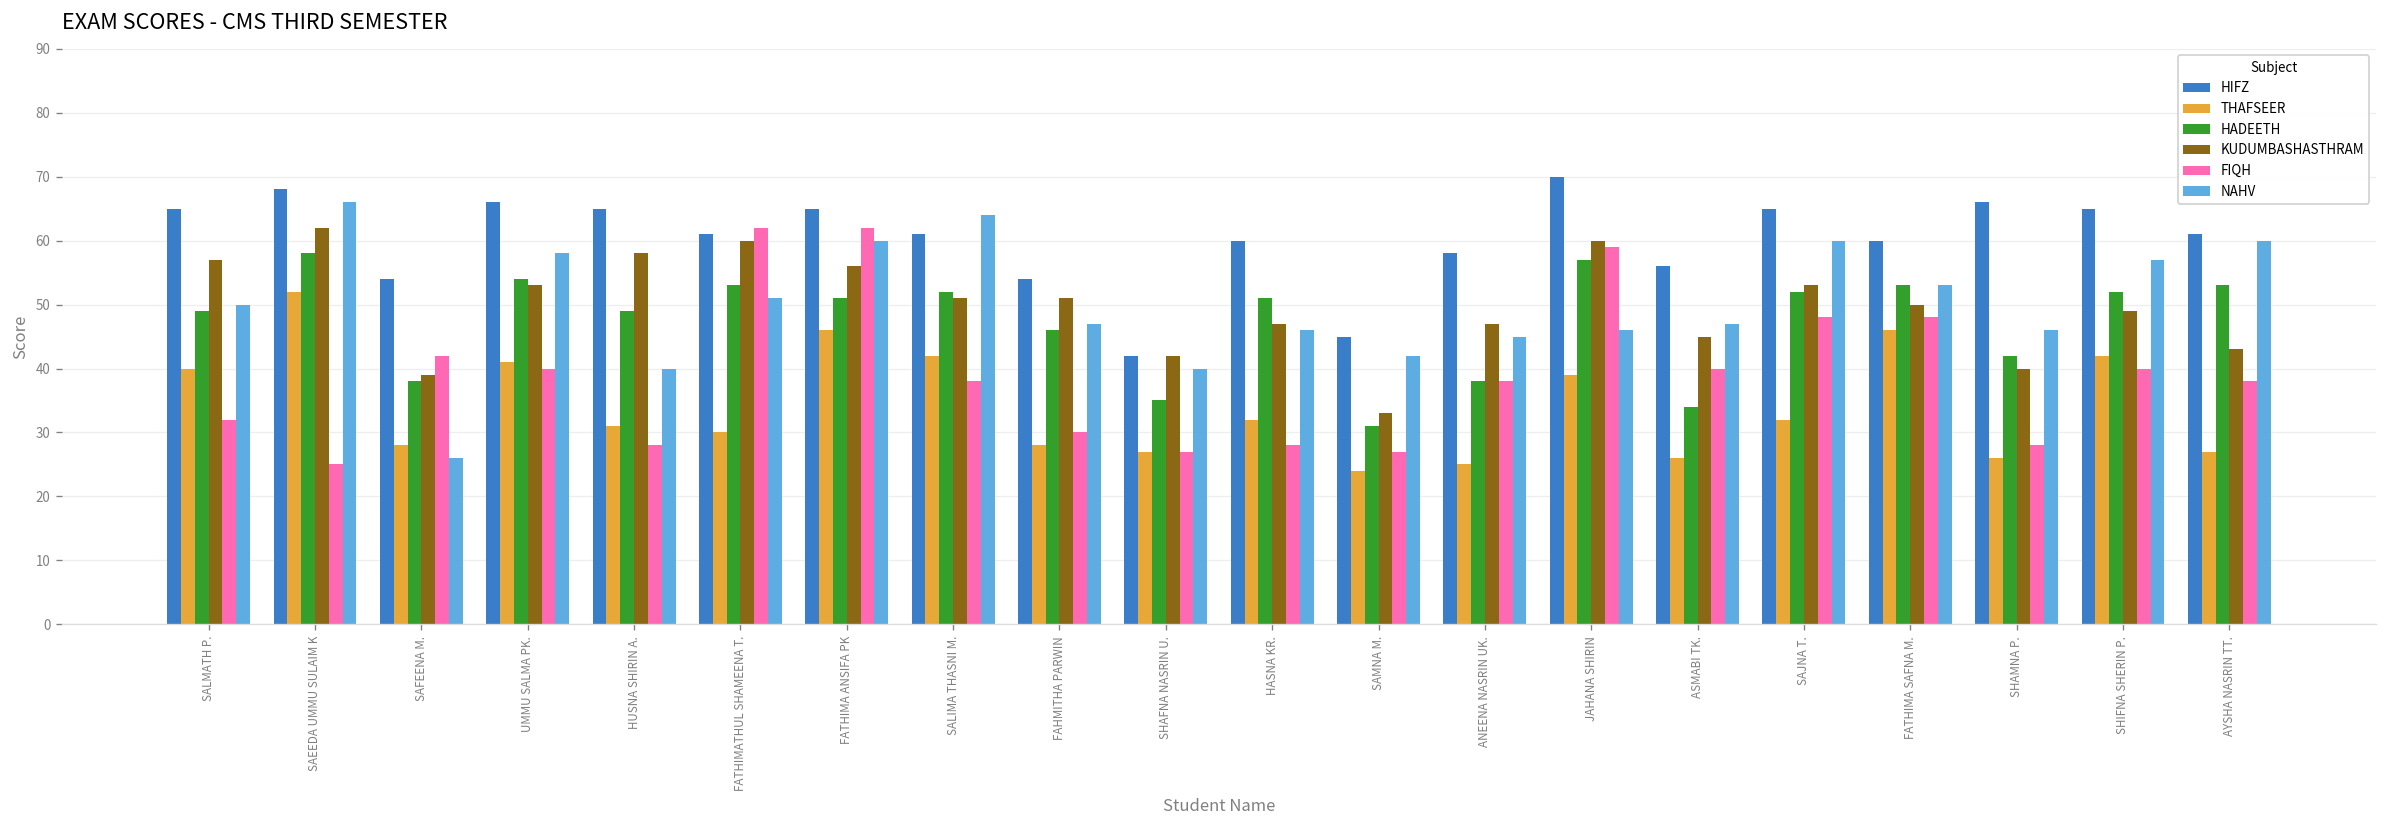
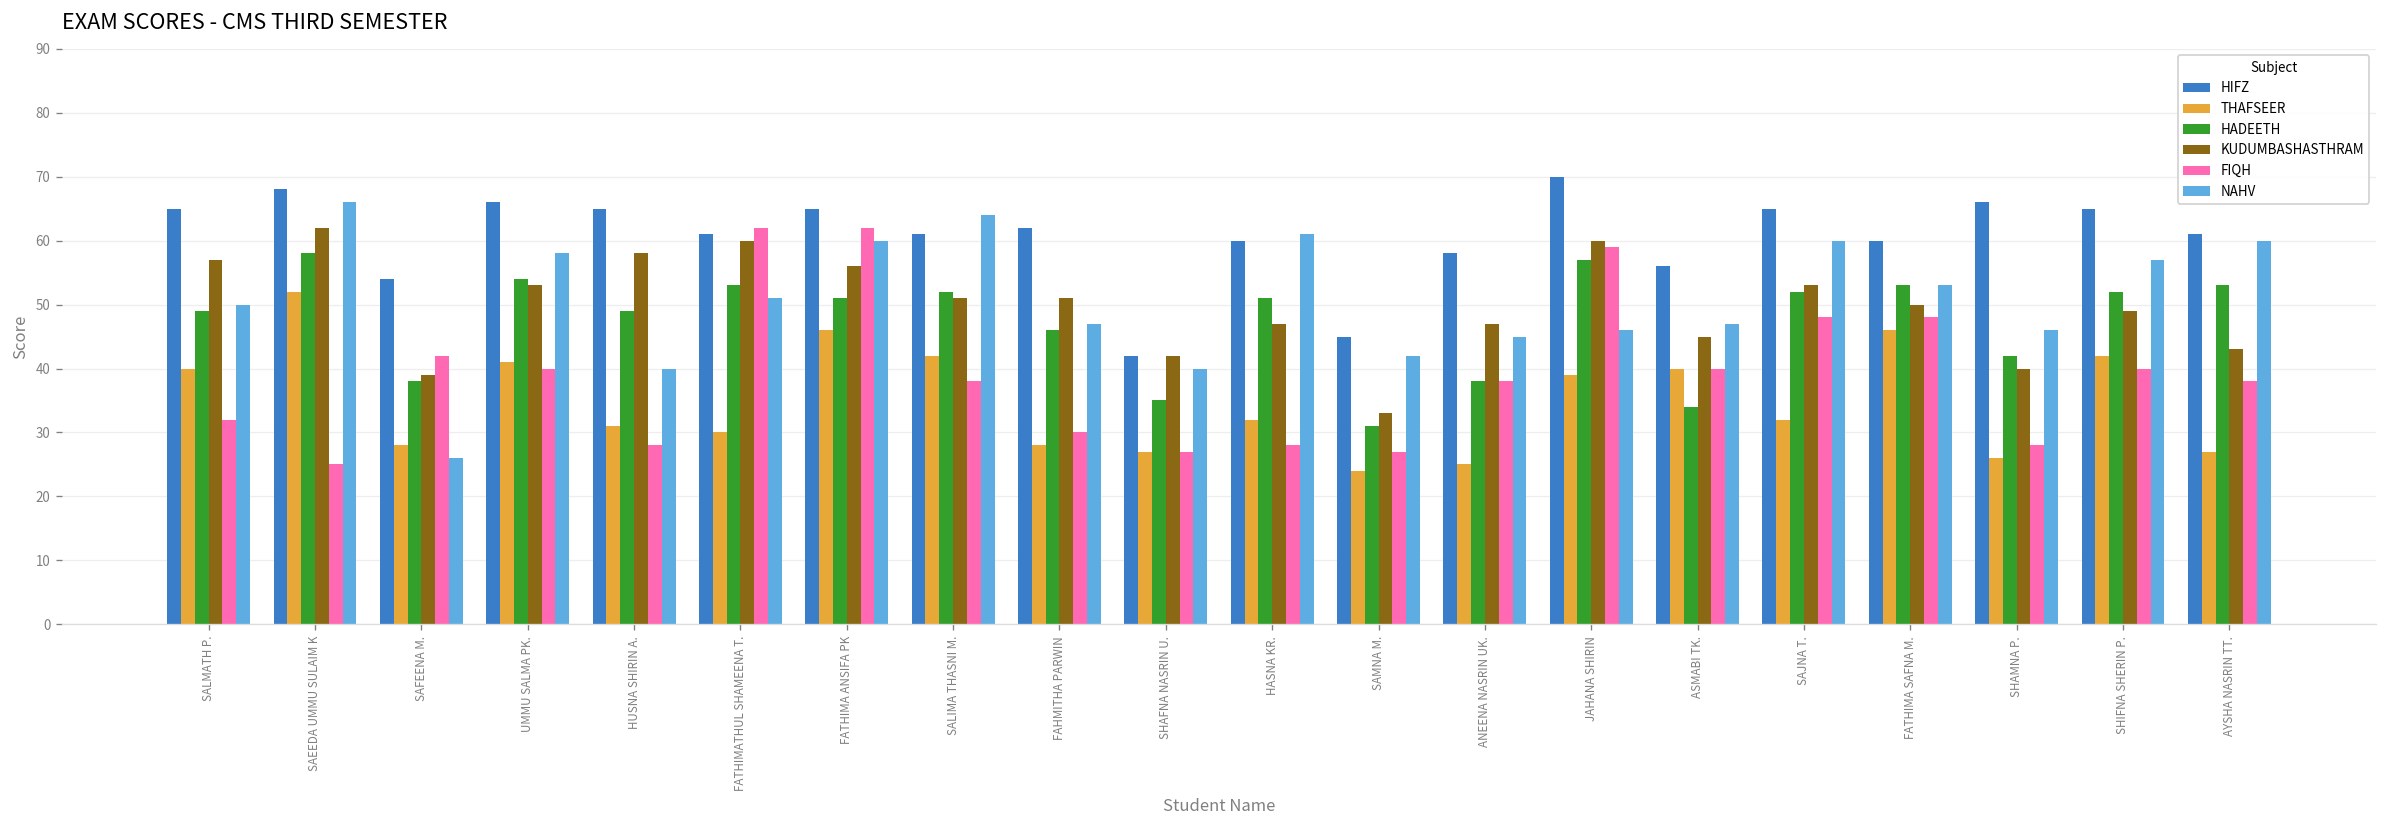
  {
    "HIFZ": {
      "SALMATH P.": 65,
      "SAEEDA UMMU SULAIM K": 68,
      "SAFEENA M.": 54,
      "UMMU SALMA PK.": 66,
      "HUSNA SHIRIN A.": 65,
      "FATHIMATHUL SHAMEENA T.": 61,
      "FATHIMA ANSIFA PK": 65,
      "SALIMA THASNI M.": 61,
-     "FAHMITHA PARWIN": 54,
+     "FAHMITHA PARWIN": 62,
      "SHAFNA NASRIN U.": 42,
      "HASNA KR.": 60,
      "SAMNA M.": 45,
      "ANEENA NASRIN UK.": 58,
      "JAHANA SHIRIN": 70,
      "ASMABI TK.": 56,
      "SAJNA T.": 65,
      "FATHIMA SAFNA M.": 60,
      "SHAMNA P.": 66,
      "SHIFNA SHERIN P.": 65,
      "AYSHA NASRIN TT.": 61
    },
    "THAFSEER": {
      "SALMATH P.": 40,
      "SAEEDA UMMU SULAIM K": 52,
      "SAFEENA M.": 28,
      "UMMU SALMA PK.": 41,
      "HUSNA SHIRIN A.": 31,
      "FATHIMATHUL SHAMEENA T.": 30,
      "FATHIMA ANSIFA PK": 46,
      "SALIMA THASNI M.": 42,
      "FAHMITHA PARWIN": 28,
      "SHAFNA NASRIN U.": 27,
      "HASNA KR.": 32,
      "SAMNA M.": 24,
      "ANEENA NASRIN UK.": 25,
      "JAHANA SHIRIN": 39,
-     "ASMABI TK.": 26,
+     "ASMABI TK.": 40,
      "SAJNA T.": 32,
      "FATHIMA SAFNA M.": 46,
      "SHAMNA P.": 26,
      "SHIFNA SHERIN P.": 42,
      "AYSHA NASRIN TT.": 27
    },
    "HADEETH": {
      "SALMATH P.": 49,
      "SAEEDA UMMU SULAIM K": 58,
      "SAFEENA M.": 38,
      "UMMU SALMA PK.": 54,
      "HUSNA SHIRIN A.": 49,
      "FATHIMATHUL SHAMEENA T.": 53,
      "FATHIMA ANSIFA PK": 51,
      "SALIMA THASNI M.": 52,
      "FAHMITHA PARWIN": 46,
      "SHAFNA NASRIN U.": 35,
      "HASNA KR.": 51,
      "SAMNA M.": 31,
      "ANEENA NASRIN UK.": 38,
      "JAHANA SHIRIN": 57,
      "ASMABI TK.": 34,
      "SAJNA T.": 52,
      "FATHIMA SAFNA M.": 53,
      "SHAMNA P.": 42,
      "SHIFNA SHERIN P.": 52,
      "AYSHA NASRIN TT.": 53
    },
    "KUDUMBASHASTHRAM": {
      "SALMATH P.": 57,
      "SAEEDA UMMU SULAIM K": 62,
      "SAFEENA M.": 39,
      "UMMU SALMA PK.": 53,
      "HUSNA SHIRIN A.": 58,
      "FATHIMATHUL SHAMEENA T.": 60,
      "FATHIMA ANSIFA PK": 56,
      "SALIMA THASNI M.": 51,
      "FAHMITHA PARWIN": 51,
      "SHAFNA NASRIN U.": 42,
      "HASNA KR.": 47,
      "SAMNA M.": 33,
      "ANEENA NASRIN UK.": 47,
      "JAHANA SHIRIN": 60,
      "ASMABI TK.": 45,
      "SAJNA T.": 53,
      "FATHIMA SAFNA M.": 50,
      "SHAMNA P.": 40,
      "SHIFNA SHERIN P.": 49,
      "AYSHA NASRIN TT.": 43
    },
    "FIQH": {
      "SALMATH P.": 32,
      "SAEEDA UMMU SULAIM K": 25,
      "SAFEENA M.": 42,
      "UMMU SALMA PK.": 40,
      "HUSNA SHIRIN A.": 28,
      "FATHIMATHUL SHAMEENA T.": 62,
      "FATHIMA ANSIFA PK": 62,
      "SALIMA THASNI M.": 38,
      "FAHMITHA PARWIN": 30,
      "SHAFNA NASRIN U.": 27,
      "HASNA KR.": 28,
      "SAMNA M.": 27,
      "ANEENA NASRIN UK.": 38,
      "JAHANA SHIRIN": 59,
      "ASMABI TK.": 40,
      "SAJNA T.": 48,
      "FATHIMA SAFNA M.": 48,
      "SHAMNA P.": 28,
      "SHIFNA SHERIN P.": 40,
      "AYSHA NASRIN TT.": 38
    },
    "NAHV": {
      "SALMATH P.": 50,
      "SAEEDA UMMU SULAIM K": 66,
      "SAFEENA M.": 26,
      "UMMU SALMA PK.": 58,
      "HUSNA SHIRIN A.": 40,
      "FATHIMATHUL SHAMEENA T.": 51,
      "FATHIMA ANSIFA PK": 60,
      "SALIMA THASNI M.": 64,
      "FAHMITHA PARWIN": 47,
      "SHAFNA NASRIN U.": 40,
-     "HASNA KR.": 46,
+     "HASNA KR.": 61,
      "SAMNA M.": 42,
      "ANEENA NASRIN UK.": 45,
      "JAHANA SHIRIN": 46,
      "ASMABI TK.": 47,
      "SAJNA T.": 60,
      "FATHIMA SAFNA M.": 53,
      "SHAMNA P.": 46,
      "SHIFNA SHERIN P.": 57,
      "AYSHA NASRIN TT.": 60
    }
  }
